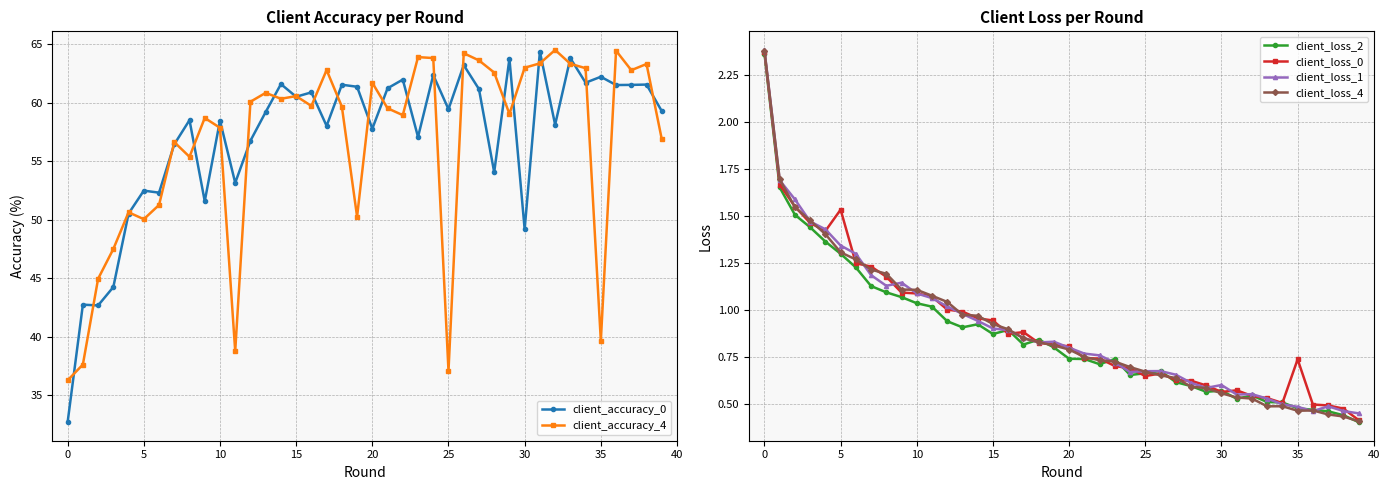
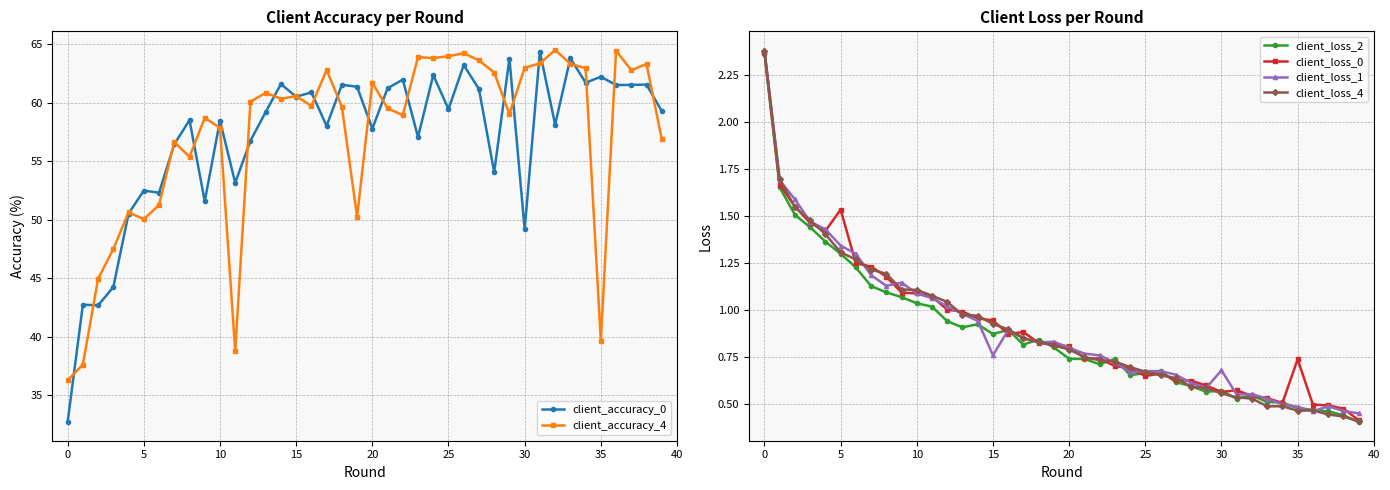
  {
    "Client Accuracy per Round": {
      "client_accuracy_0": {
        "0": 32.7,
        "5": 52.5,
        "10": 58.5,
        "20": 57.8,
        "25": 59.5,
        "30": 49.2,
        "35": 62.2
      },
      "client_accuracy_4": {
        "0": 36.3,
        "5": 50.1,
        "10": 57.9,
        "20": 61.7,
-       "25": 37.1,
+       "25": 64.0,
        "30": 63.0,
        "35": 39.7
      }
    },
    "Client Loss per Round": {
      "client_loss_2": {
        "10": 1.04,
        "15": 0.87,
        "20": 0.74
      },
      "client_loss_0": {
        "5": 1.53,
        "15": 0.95,
        "25": 0.65,
        "35": 0.74
      },
      "client_loss_1": {
        "5": 1.34,
-       "15": 0.90,
-       "30": 0.60
+       "15": 0.76,
+       "30": 0.68
      },
      "client_loss_4": {
        "10": 1.11,
        "15": 0.93
      }
    }
  }
